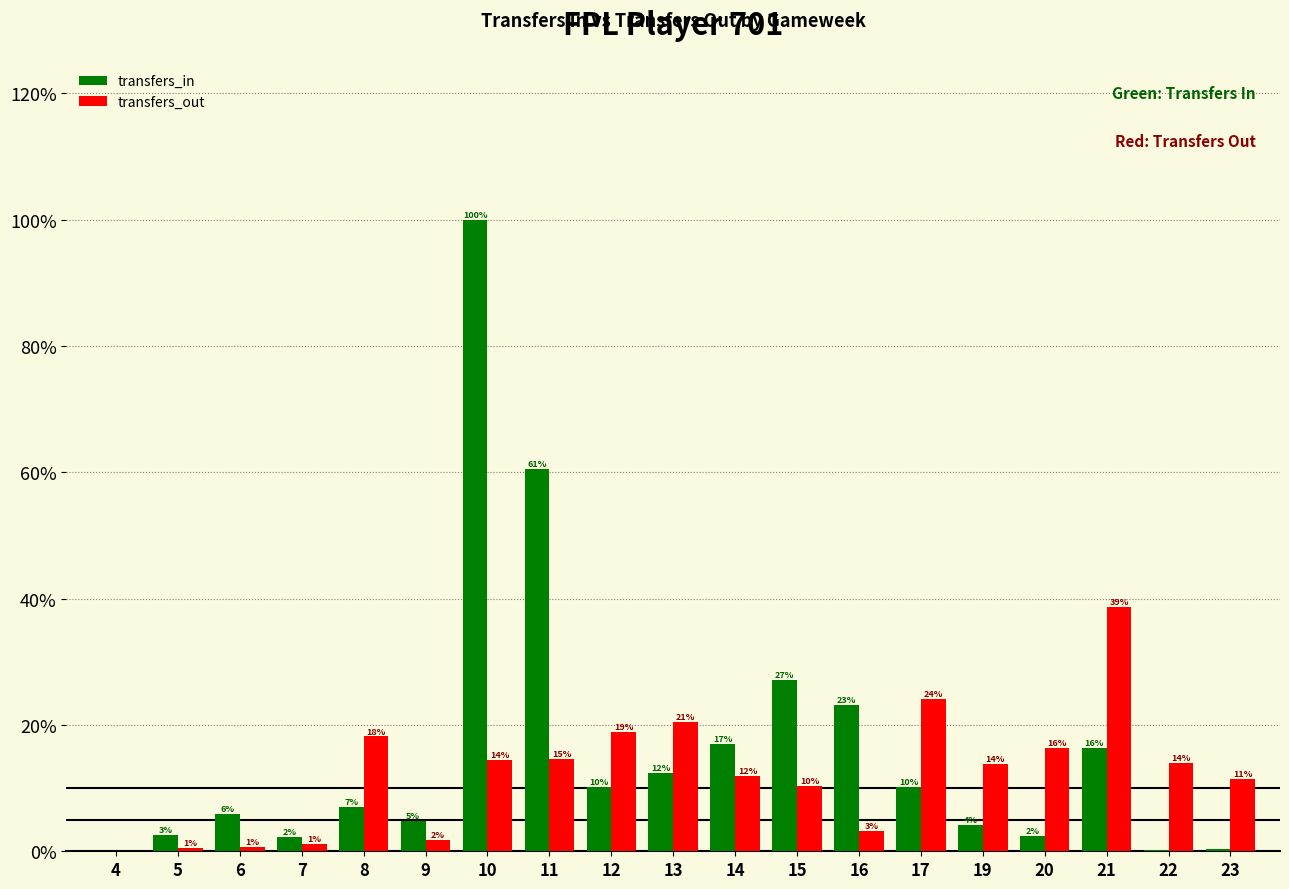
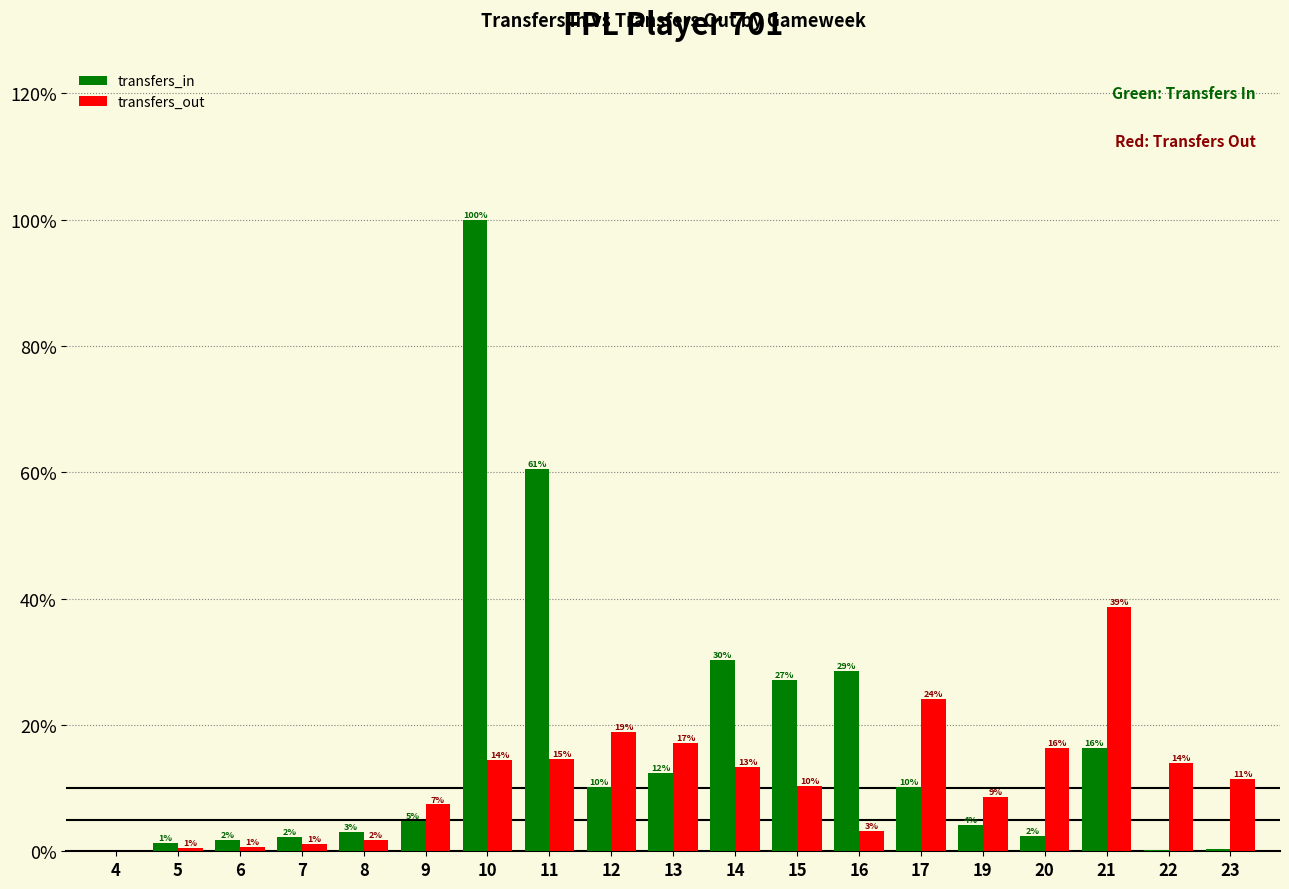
  {
    "transfers_in": {
-     "5": "3%",
-     "6": "6%",
+     "5": "1%",
+     "6": "2%",
      "7": "2%",
-     "8": "7%",
+     "8": "3%",
      "9": "5%",
      "10": "100%",
      "11": "61%",
      "12": "10%",
      "13": "12%",
-     "14": "17%",
+     "14": "30%",
      "15": "27%",
-     "16": "23%",
+     "16": "29%",
      "17": "10%",
      "19": "4%",
      "20": "2%",
      "21": "16%"
    },
    "transfers_out": {
      "5": "1%",
      "6": "1%",
      "7": "1%",
-     "8": "18%",
-     "9": "2%",
+     "8": "2%",
+     "9": "7%",
      "10": "14%",
      "11": "15%",
      "12": "19%",
-     "13": "21%",
-     "14": "12%",
+     "13": "17%",
+     "14": "13%",
      "15": "10%",
      "16": "3%",
      "17": "24%",
-     "19": "14%",
+     "19": "9%",
      "20": "16%",
      "21": "39%",
      "22": "14%",
      "23": "11%"
    }
  }
